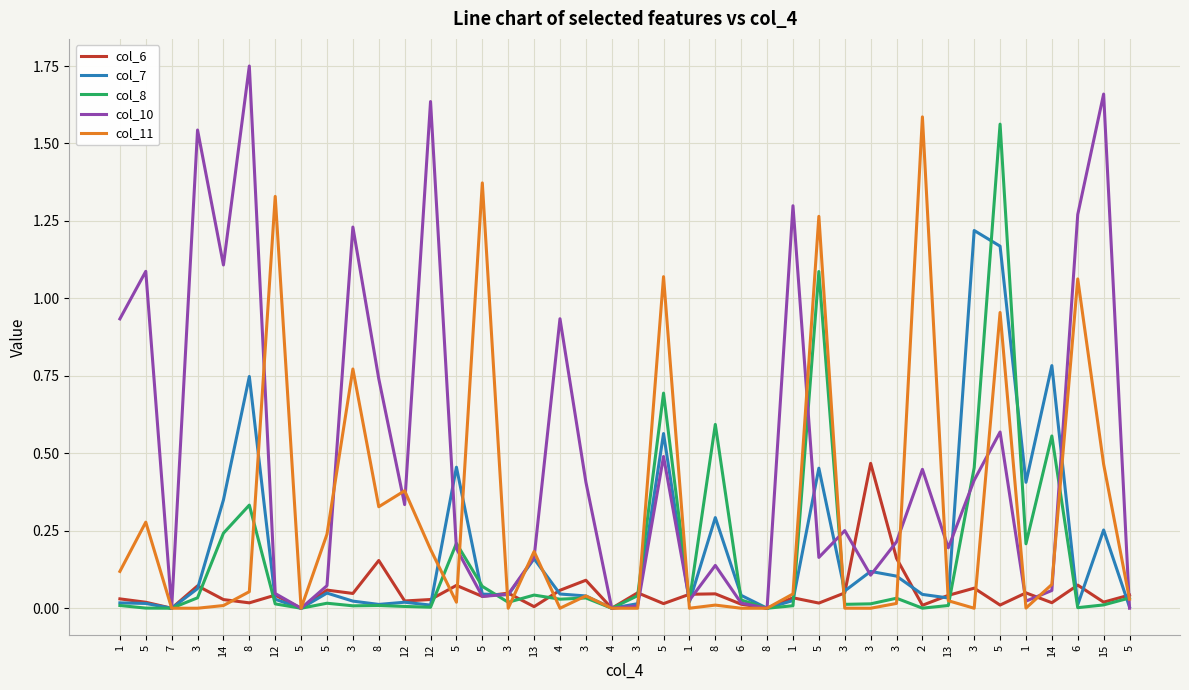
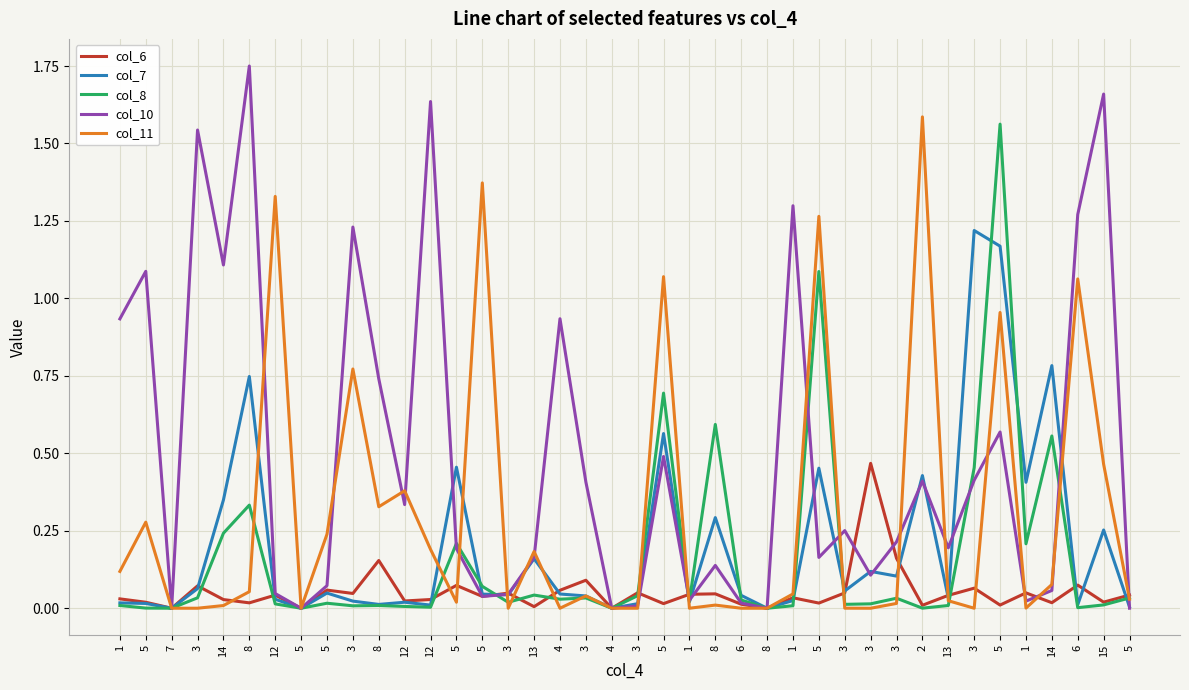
  {
    "col_6": {
      "2": 0.01,
      "15": 0.02
    },
    "col_7": {
-     "2": 0.04,
+     "2": 0.43,
      "15": 0.25
    },
    "col_8": {
      "2": 0.00,
      "15": 0.01
    },
    "col_10": {
-     "2": 0.45,
+     "2": 0.41,
      "15": 1.66
    },
    "col_11": {
      "2": 1.59,
      "15": 0.46
    }
  }
